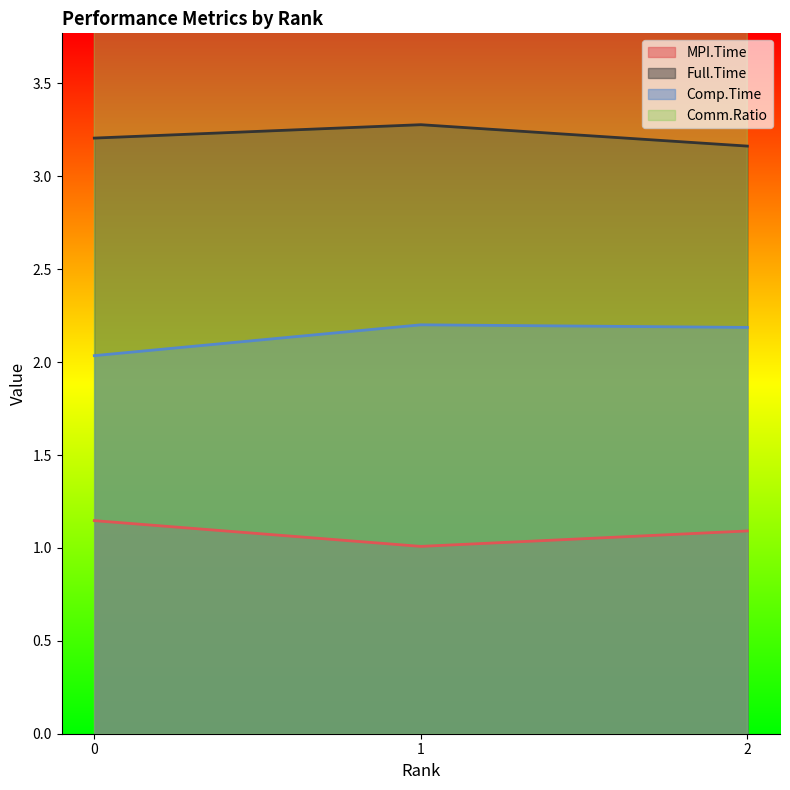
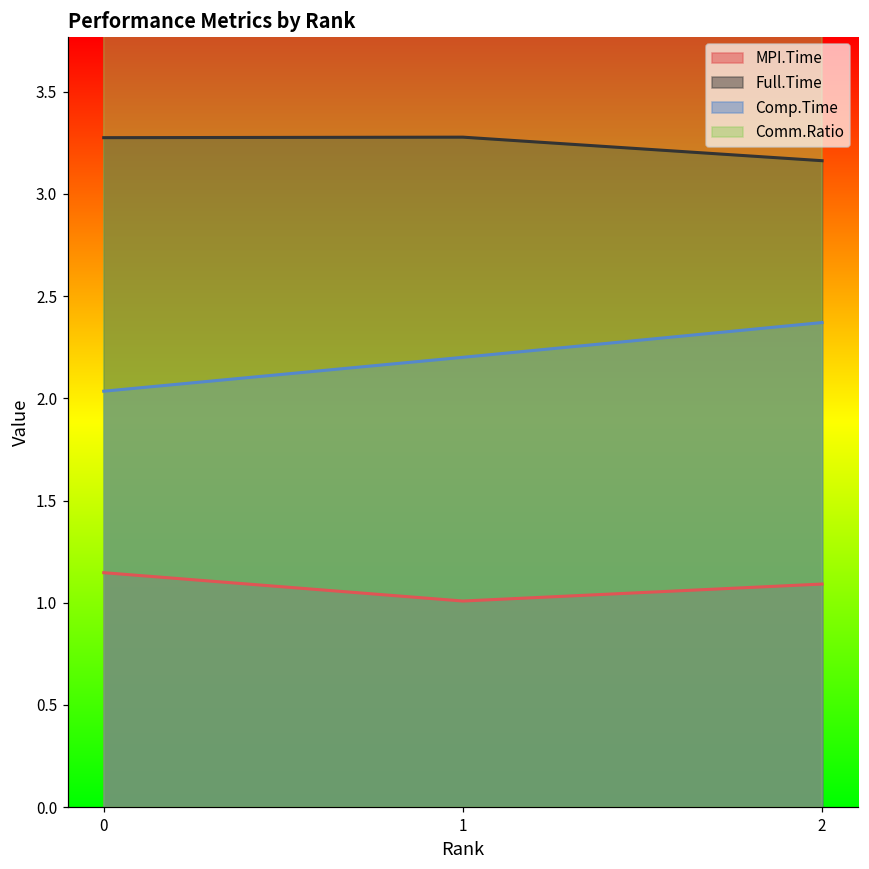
  {
    "MPI.Time": {
      "0": 1.15,
      "1": 1.01,
      "2": 1.09
    },
    "Full.Time": {
-     "0": 3.21,
+     "0": 3.28,
      "1": 3.28,
      "2": 3.16
    },
    "Comp.Time": {
      "0": 2.04,
      "1": 2.20,
-     "2": 2.19
+     "2": 2.37
    }
  }
